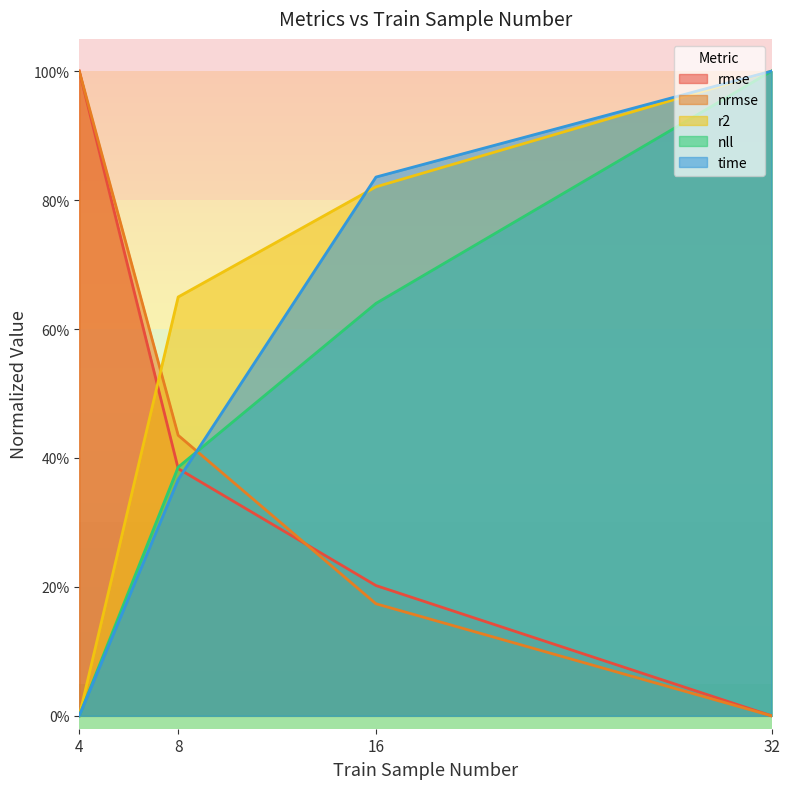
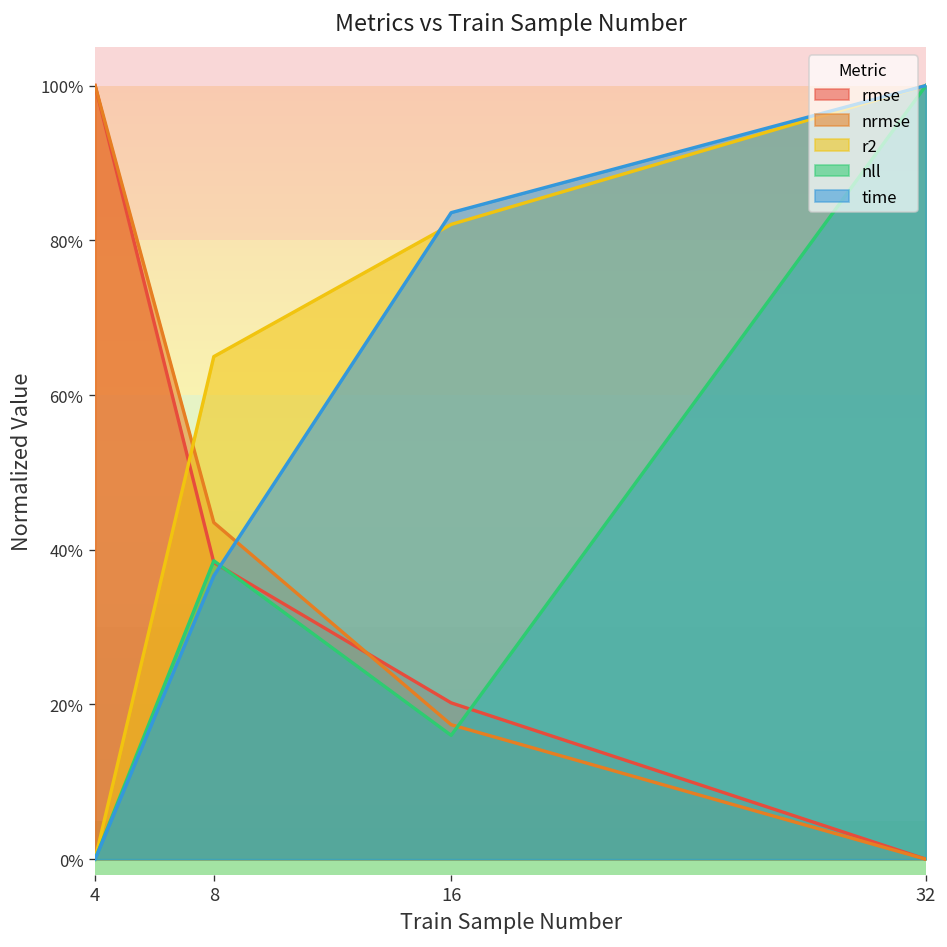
  {
    "nll": {
-     "16": "64%"
+     "16": "16%"
    },
    "time": {
      "8": "37%",
      "16": "84%"
    }
  }
